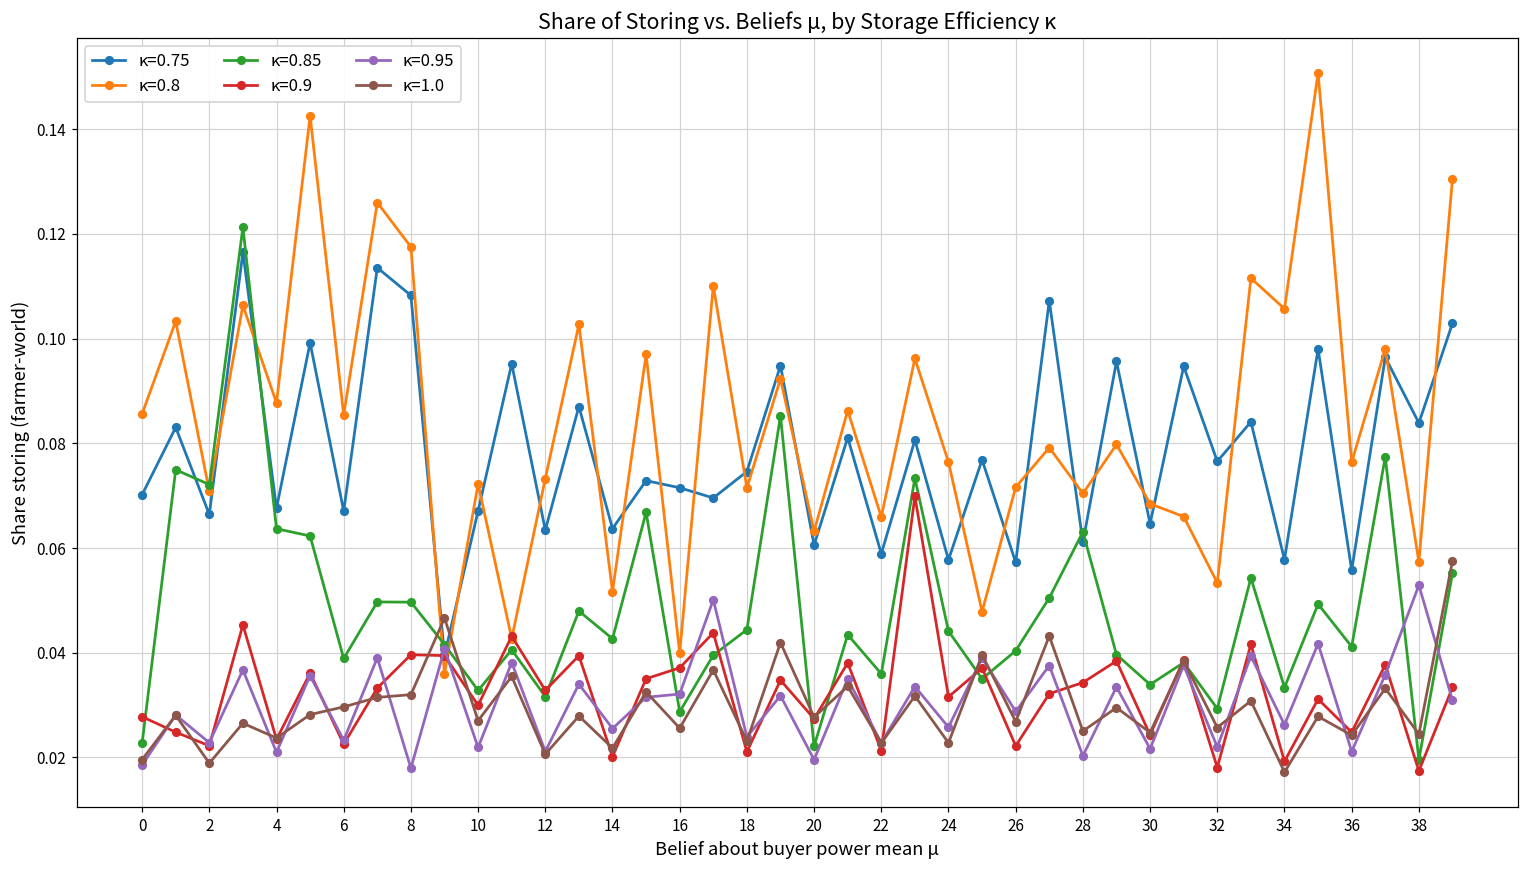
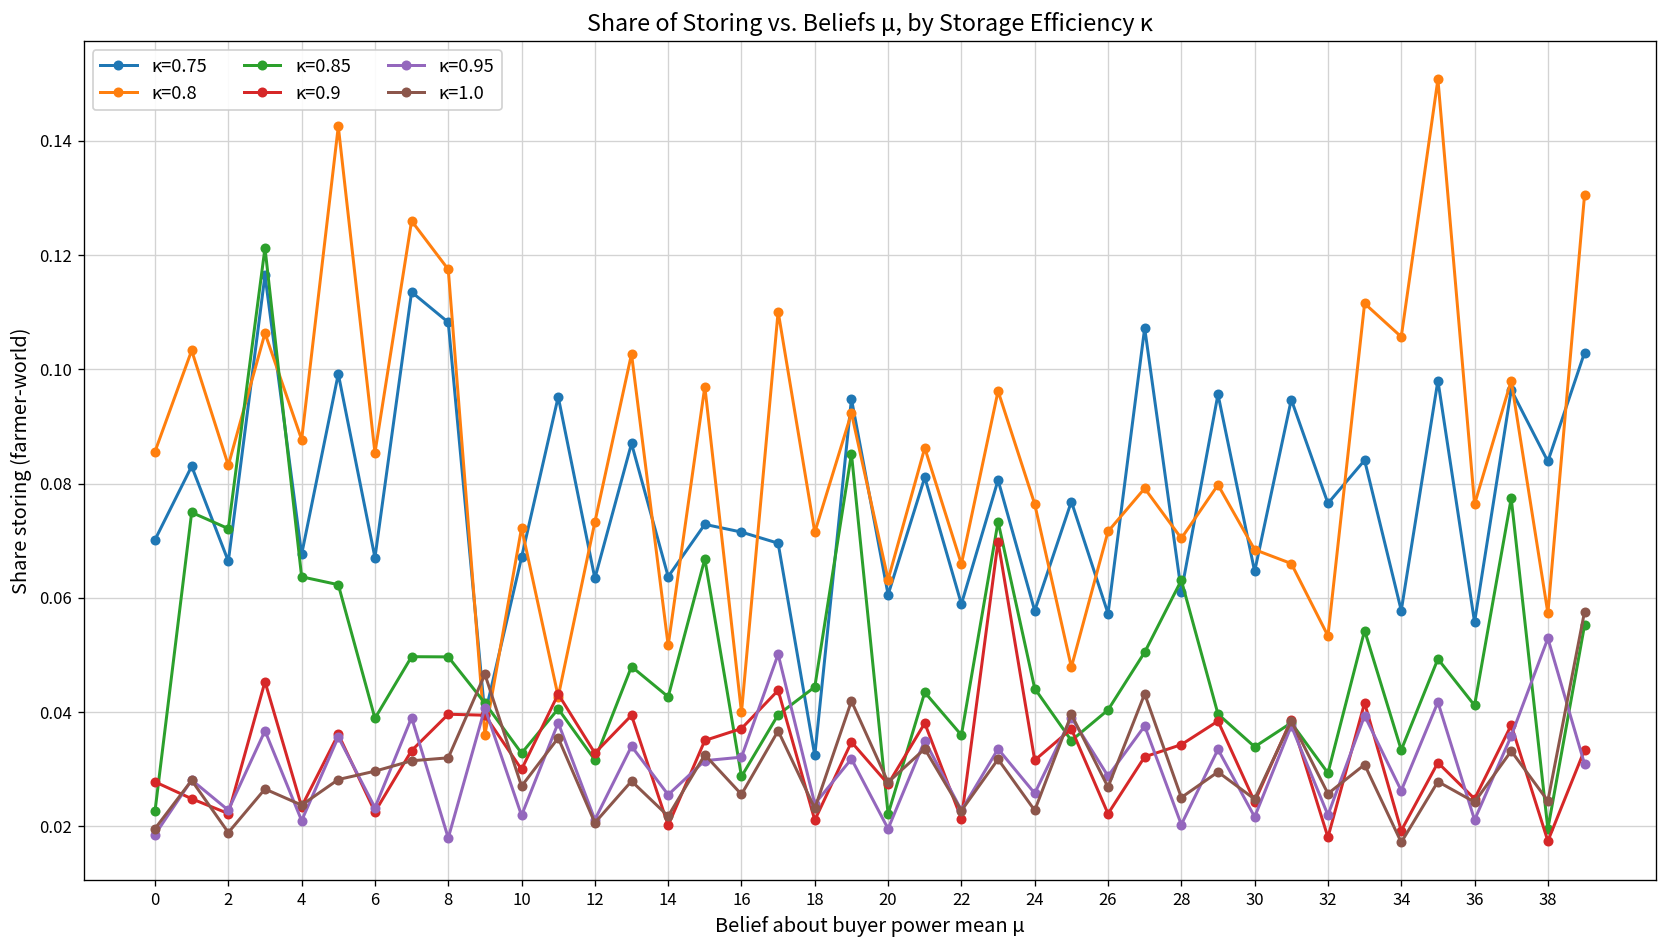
  {
    "κ=0.75": {
      "0": 0.070,
      "2": 0.066,
      "4": 0.068,
      "6": 0.067,
      "8": 0.108,
      "10": 0.067,
      "12": 0.063,
      "14": 0.064,
      "16": 0.072,
-     "18": 0.075,
+     "18": 0.032,
      "20": 0.061,
      "22": 0.059,
      "24": 0.058,
      "26": 0.057,
      "28": 0.061,
      "30": 0.065,
      "32": 0.077,
      "34": 0.058,
      "36": 0.056,
      "38": 0.084
    },
    "κ=0.8": {
      "0": 0.086,
-     "2": 0.071,
+     "2": 0.083,
      "4": 0.088,
      "6": 0.085,
      "8": 0.118,
      "10": 0.072,
      "12": 0.073,
      "14": 0.052,
      "16": 0.040,
      "18": 0.071,
      "20": 0.063,
      "22": 0.066,
      "24": 0.076,
      "26": 0.072,
      "28": 0.070,
      "30": 0.068,
      "32": 0.053,
      "34": 0.106,
      "36": 0.076,
      "38": 0.057
    },
    "κ=0.85": {
      "0": 0.023,
      "2": 0.072,
      "4": 0.064,
      "6": 0.039,
      "8": 0.050,
      "10": 0.033,
      "12": 0.032,
      "14": 0.043,
      "16": 0.029,
      "18": 0.044,
      "20": 0.022,
      "22": 0.036,
      "24": 0.044,
      "26": 0.040,
      "28": 0.063,
      "30": 0.034,
      "32": 0.029,
      "34": 0.033,
      "36": 0.041,
      "38": 0.020
    },
    "κ=0.9": {
      "0": 0.028,
      "2": 0.022,
      "6": 0.023,
      "8": 0.040,
      "10": 0.030,
      "12": 0.033,
      "14": 0.020,
      "16": 0.037,
      "18": 0.021,
      "22": 0.021,
      "24": 0.032,
      "26": 0.022,
      "28": 0.034,
      "32": 0.018,
      "34": 0.019,
      "36": 0.025,
      "38": 0.017
    },
    "κ=0.95": {
      "0": 0.019,
      "2": 0.023,
      "4": 0.021,
      "6": 0.023,
      "8": 0.018,
      "10": 0.022,
      "12": 0.021,
      "14": 0.026,
      "16": 0.032,
      "18": 0.024,
      "20": 0.020,
      "24": 0.026,
      "26": 0.029,
      "28": 0.020,
      "30": 0.022,
      "32": 0.022,
      "34": 0.026,
      "36": 0.021,
      "38": 0.053
    },
    "κ=1.0": {
      "0": 0.020,
      "2": 0.019,
      "6": 0.030,
      "8": 0.032,
      "10": 0.027,
      "12": 0.021,
      "14": 0.022,
      "16": 0.026,
      "18": 0.023,
      "24": 0.023,
      "26": 0.027,
      "28": 0.025,
      "32": 0.026,
      "34": 0.017,
      "36": 0.024,
      "38": 0.024
    }
  }
